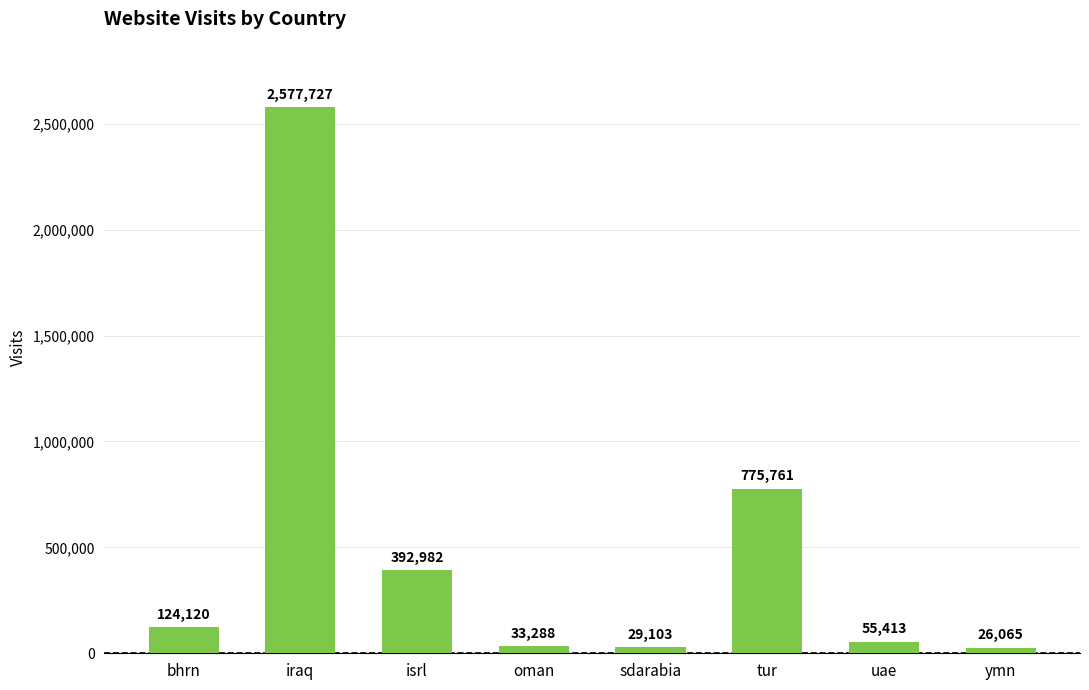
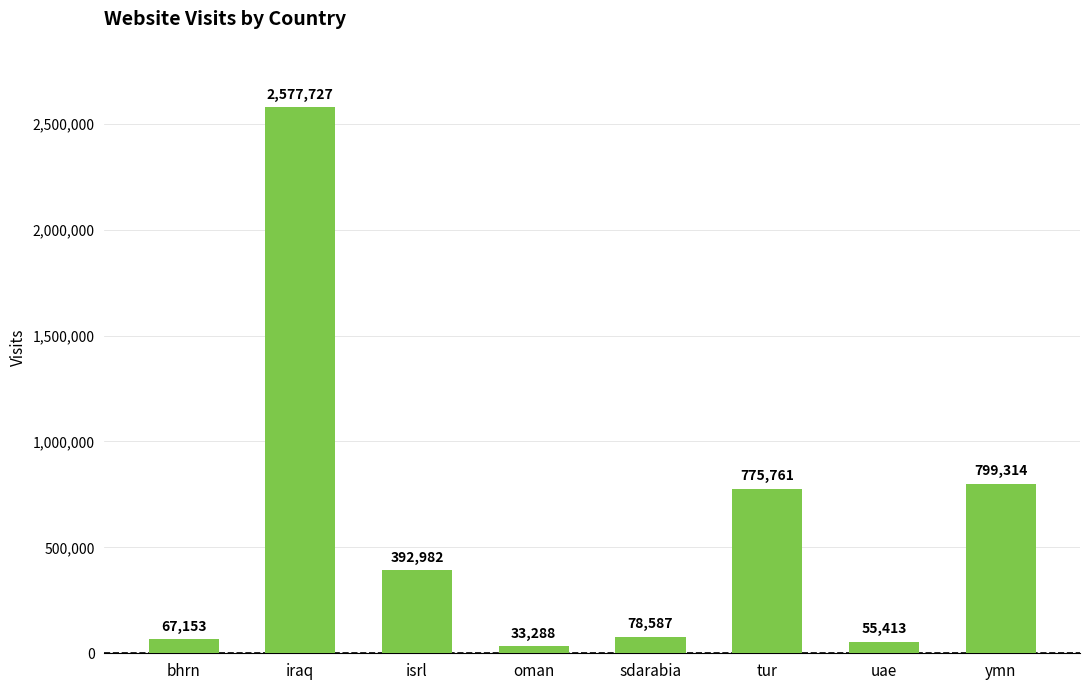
  {
-   "bhrn": "124,120",
+   "bhrn": "67,153",
    "iraq": "2,577,727",
    "isrl": "392,982",
    "oman": "33,288",
-   "sdarabia": "29,103",
+   "sdarabia": "78,587",
    "tur": "775,761",
    "uae": "55,413",
-   "ymn": "26,065"
+   "ymn": "799,314"
  }
